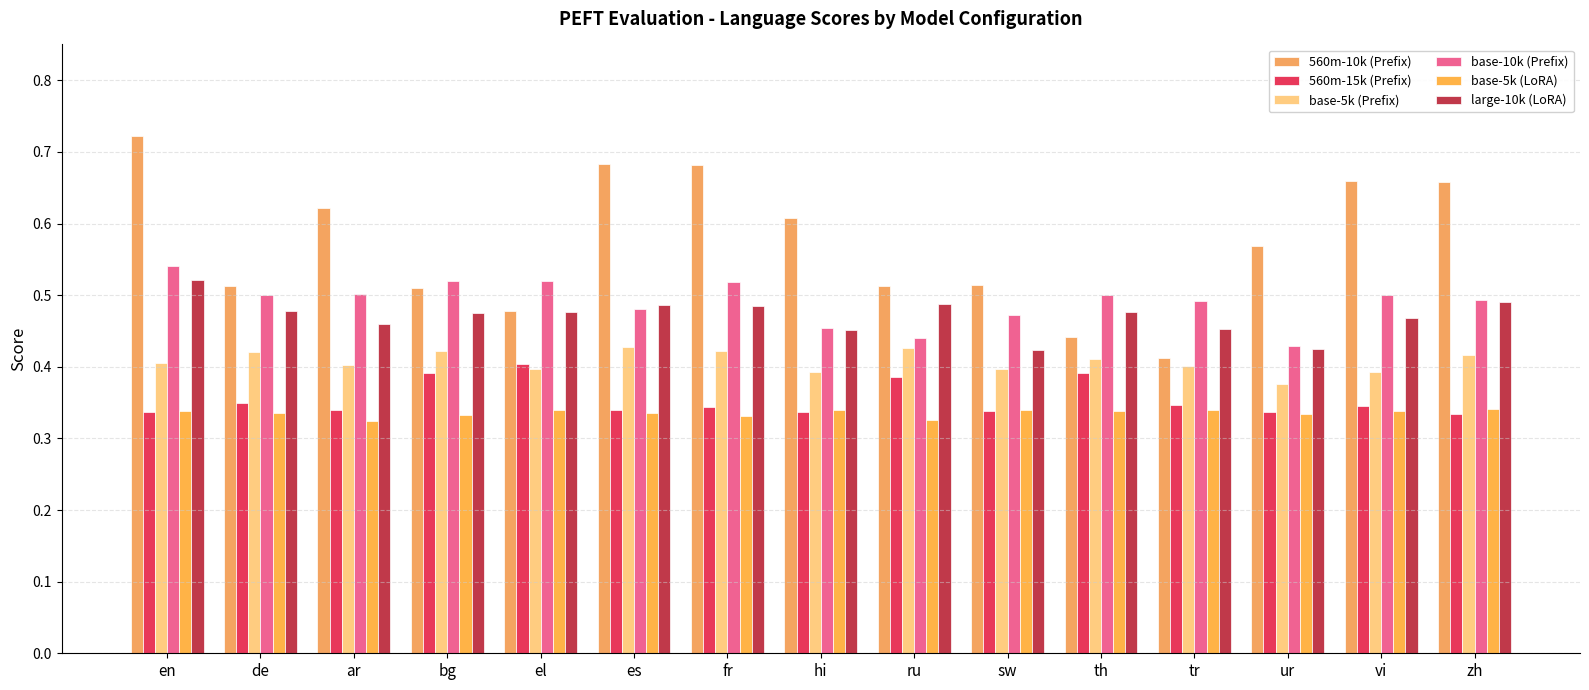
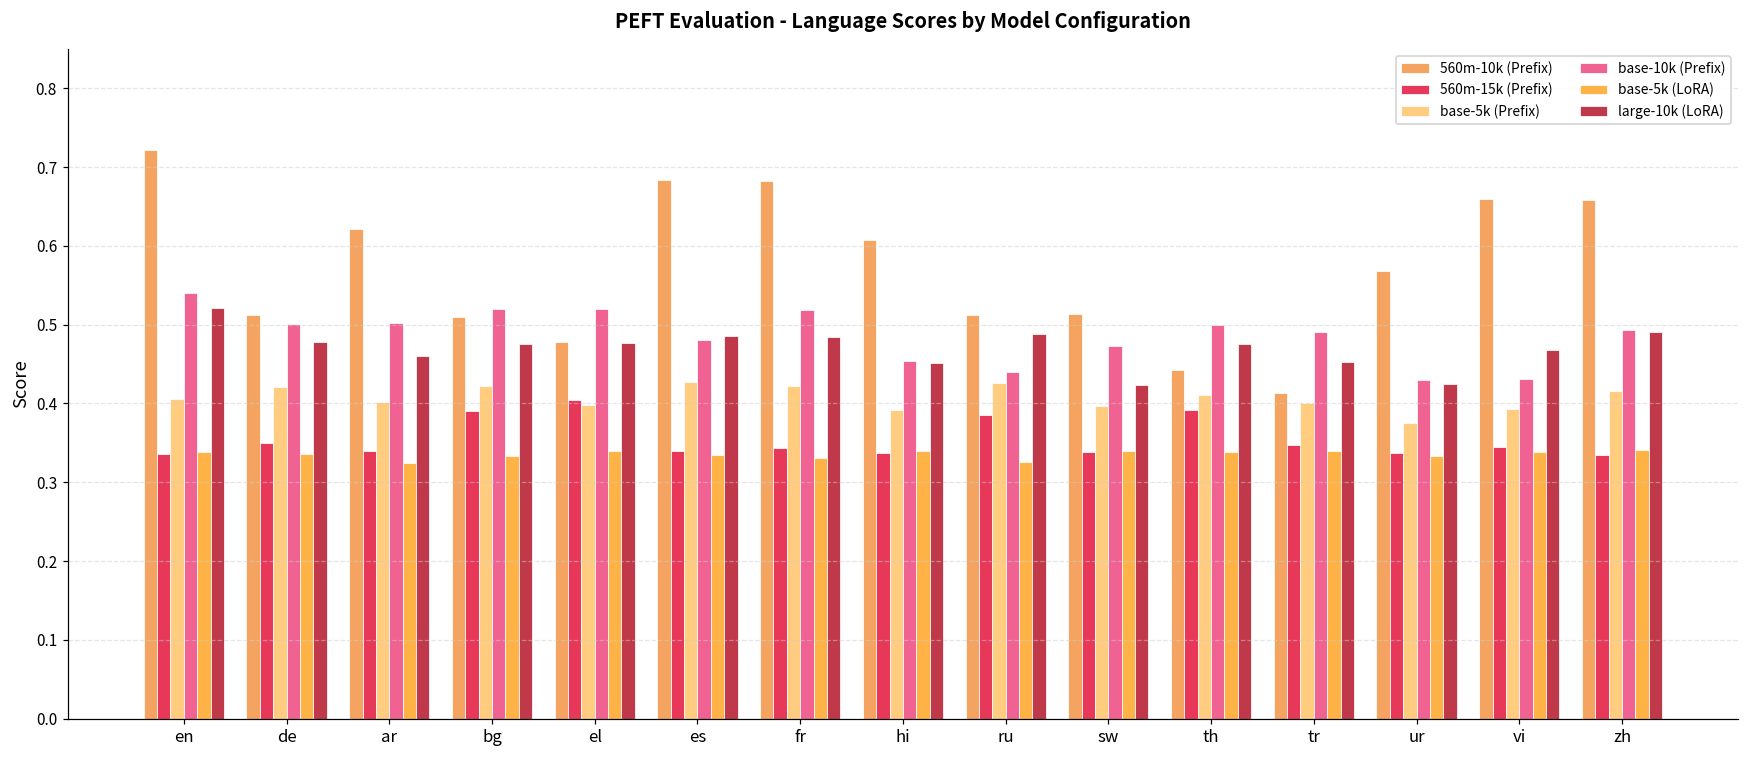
  {
    "base-10k (Prefix)": {
      "en": 0.54,
      "de": 0.50,
      "ar": 0.50,
      "bg": 0.52,
      "el": 0.52,
      "es": 0.48,
      "fr": 0.52,
      "hi": 0.45,
      "ru": 0.44,
      "sw": 0.47,
      "th": 0.50,
      "tr": 0.49,
      "ur": 0.43,
-     "vi": 0.50,
+     "vi": 0.43,
      "zh": 0.49
    }
  }
